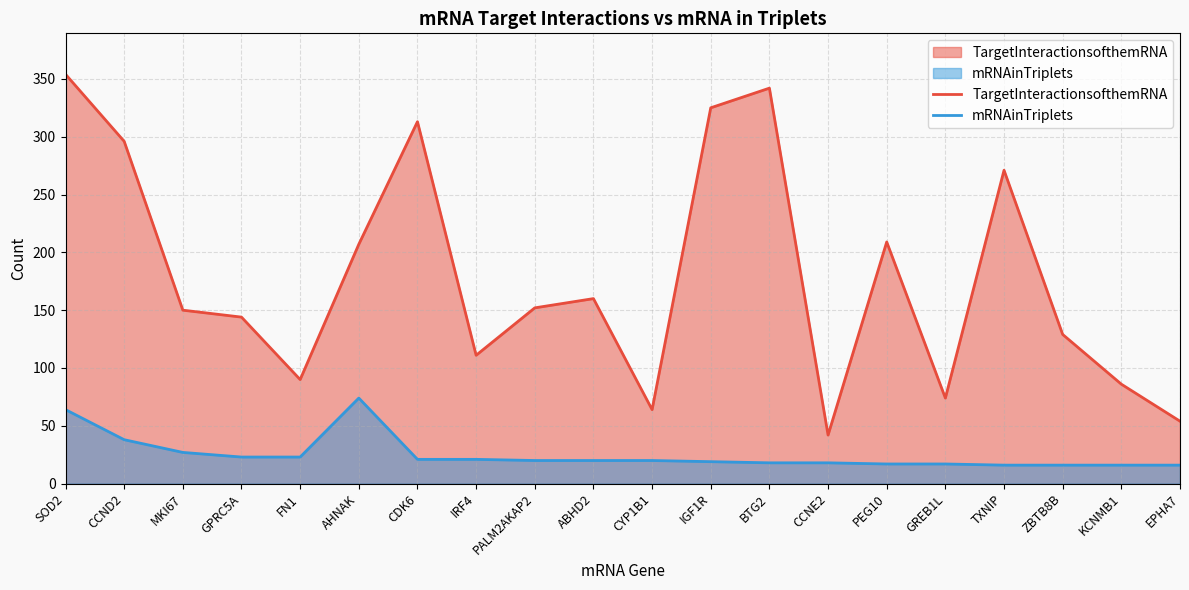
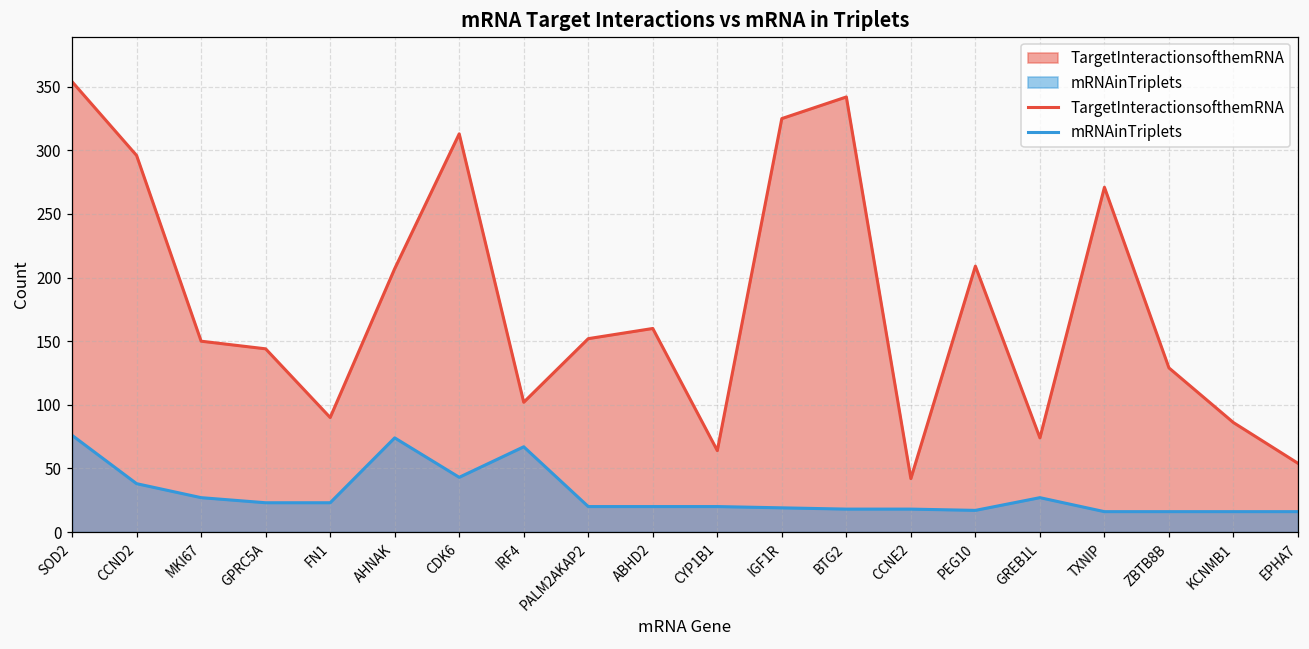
  {
    "TargetInteractionsofthemRNA": {
      "SOD2": 354,
      "CCND2": 296,
      "MKI67": 150,
      "GPRC5A": 144,
      "FN1": 90,
      "AHNAK": 207,
      "CDK6": 313,
-     "IRF4": 111,
+     "IRF4": 102,
      "PALM2AKAP2": 152,
      "ABHD2": 160,
      "CYP1B1": 64,
      "IGF1R": 325,
      "BTG2": 342,
      "CCNE2": 42,
      "PEG10": 209,
      "GREB1L": 74,
      "TXNIP": 271,
      "ZBTB8B": 129,
      "KCNMB1": 86,
      "EPHA7": 54
    },
    "mRNAinTriplets": {
-     "SOD2": 64,
+     "SOD2": 76,
      "CCND2": 38,
      "MKI67": 27,
      "GPRC5A": 23,
      "FN1": 23,
      "AHNAK": 74,
-     "CDK6": 21,
-     "IRF4": 21,
+     "CDK6": 43,
+     "IRF4": 67,
      "PALM2AKAP2": 20,
      "ABHD2": 20,
      "CYP1B1": 20,
      "IGF1R": 19,
      "BTG2": 18,
      "CCNE2": 18,
      "PEG10": 17,
-     "GREB1L": 17,
+     "GREB1L": 27,
      "TXNIP": 16,
      "ZBTB8B": 16,
      "KCNMB1": 16,
      "EPHA7": 16
    }
  }
